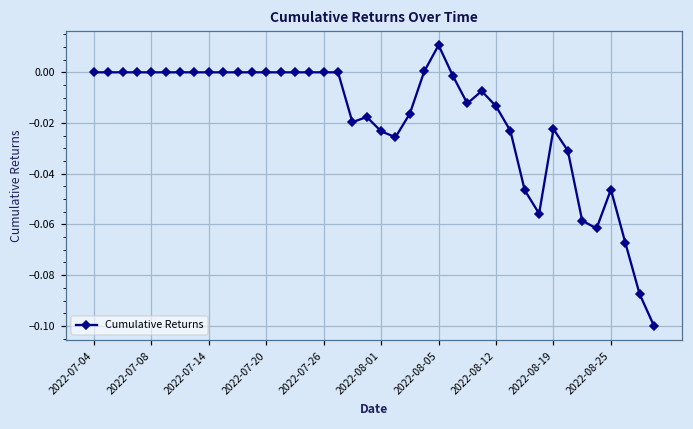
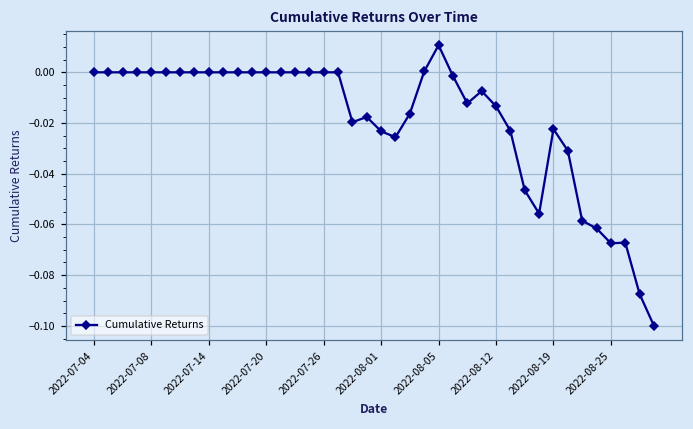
  {
    "2022-07-04": 0.000,
    "2022-07-08": 0.000,
    "2022-07-14": 0.000,
    "2022-07-20": 0.000,
    "2022-07-26": 0.000,
    "2022-08-01": -0.023,
    "2022-08-05": 0.011,
    "2022-08-12": -0.013,
    "2022-08-19": -0.022,
-   "2022-08-25": -0.046
+   "2022-08-25": -0.067
  }
